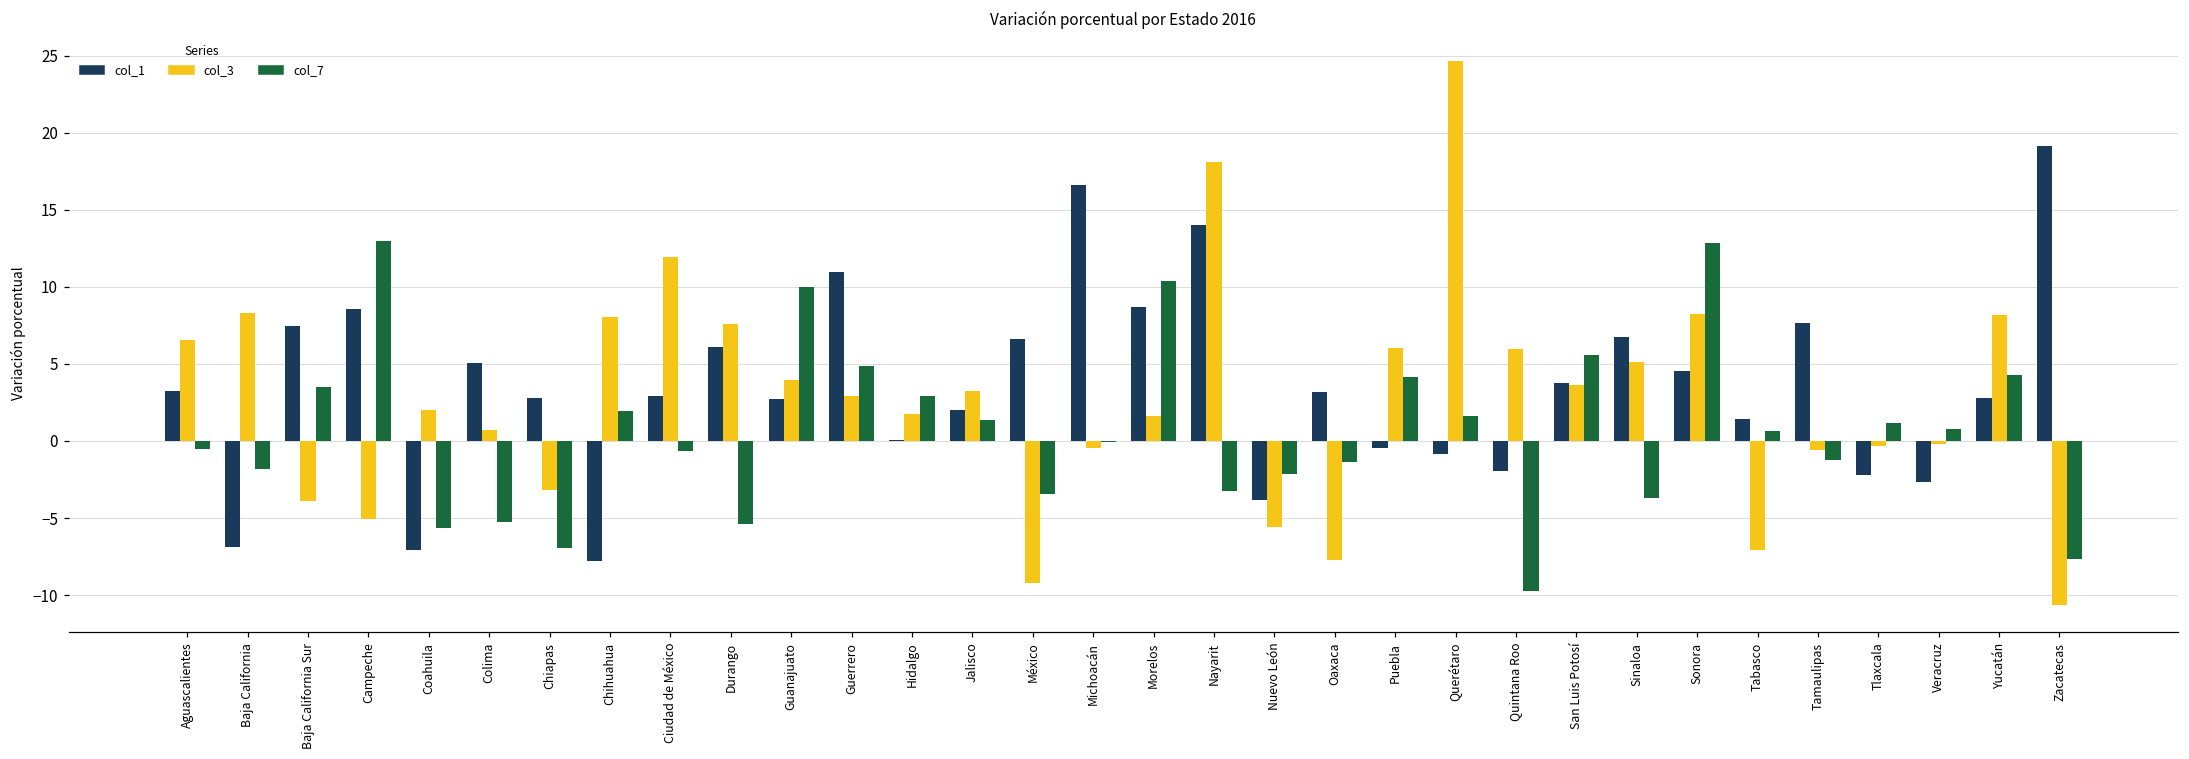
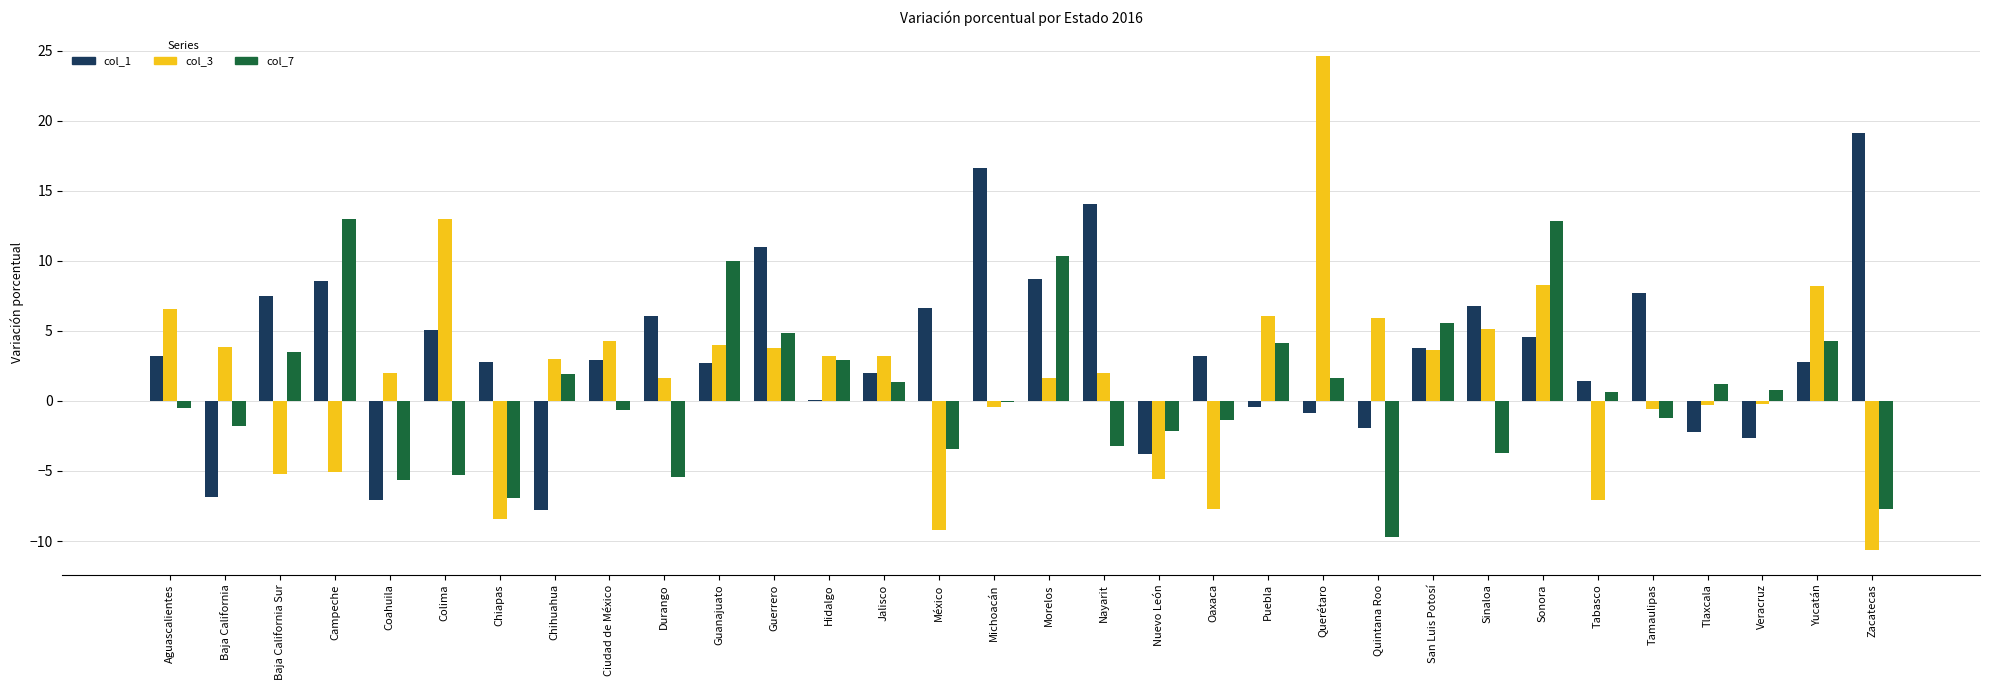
  {
    "col_3": {
      "Aguascalientes": 6.5,
-     "Baja California": 8.3,
-     "Baja California Sur": -3.9,
+     "Baja California": 3.8,
+     "Baja California Sur": -5.2,
      "Campeche": -5.1,
      "Coahuila": 2.0,
-     "Colima": 0.7,
-     "Chiapas": -3.2,
-     "Chihuahua": 8.1,
-     "Ciudad de México": 11.9,
-     "Durango": 7.6,
+     "Colima": 13.0,
+     "Chiapas": -8.4,
+     "Chihuahua": 3.0,
+     "Ciudad de México": 4.3,
+     "Durango": 1.7,
      "Guanajuato": 4.0,
-     "Guerrero": 2.9,
-     "Hidalgo": 1.7,
+     "Guerrero": 3.8,
+     "Hidalgo": 3.2,
      "Jalisco": 3.2,
      "México": -9.2,
      "Michoacán": -0.4,
      "Morelos": 1.7,
-     "Nayarit": 18.1,
+     "Nayarit": 2.0,
      "Nuevo León": -5.6,
      "Oaxaca": -7.7,
      "Puebla": 6.0,
      "Querétaro": 24.6,
      "Quintana Roo": 5.9,
      "San Luis Potosí": 3.6,
      "Sinaloa": 5.1,
      "Sonora": 8.2,
      "Tabasco": -7.1,
      "Tamaulipas": -0.6,
      "Tlaxcala": -0.3,
      "Veracruz": -0.2,
      "Yucatán": 8.2,
      "Zacatecas": -10.6
    }
  }
